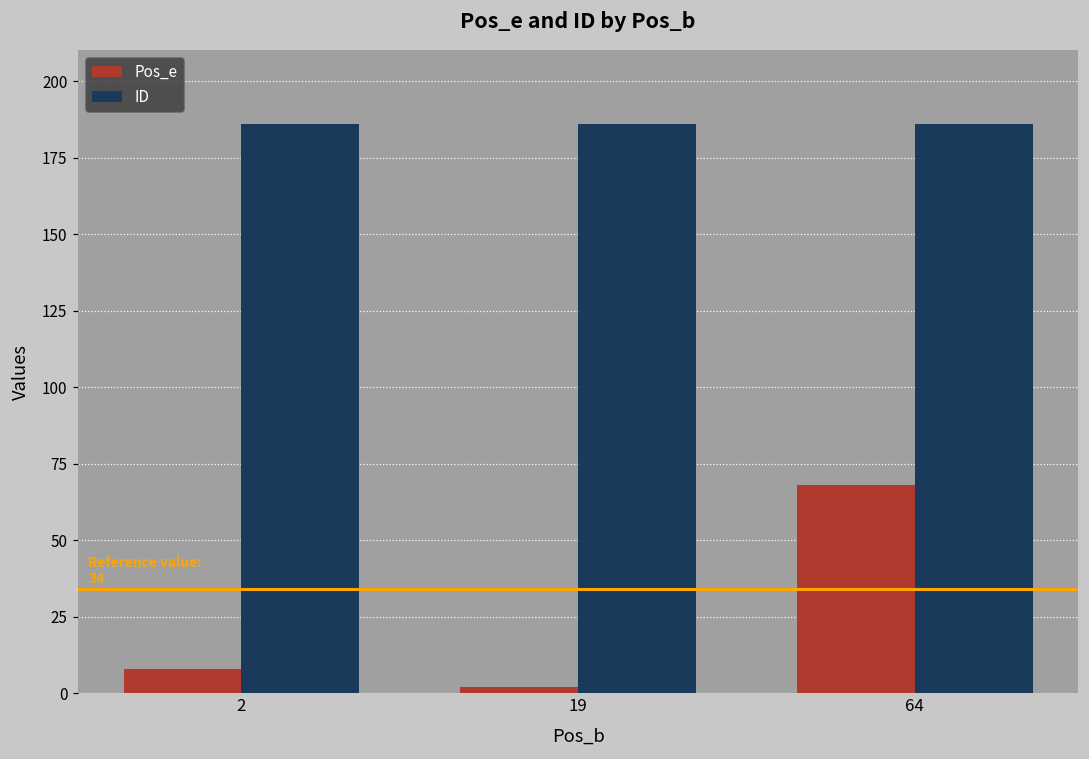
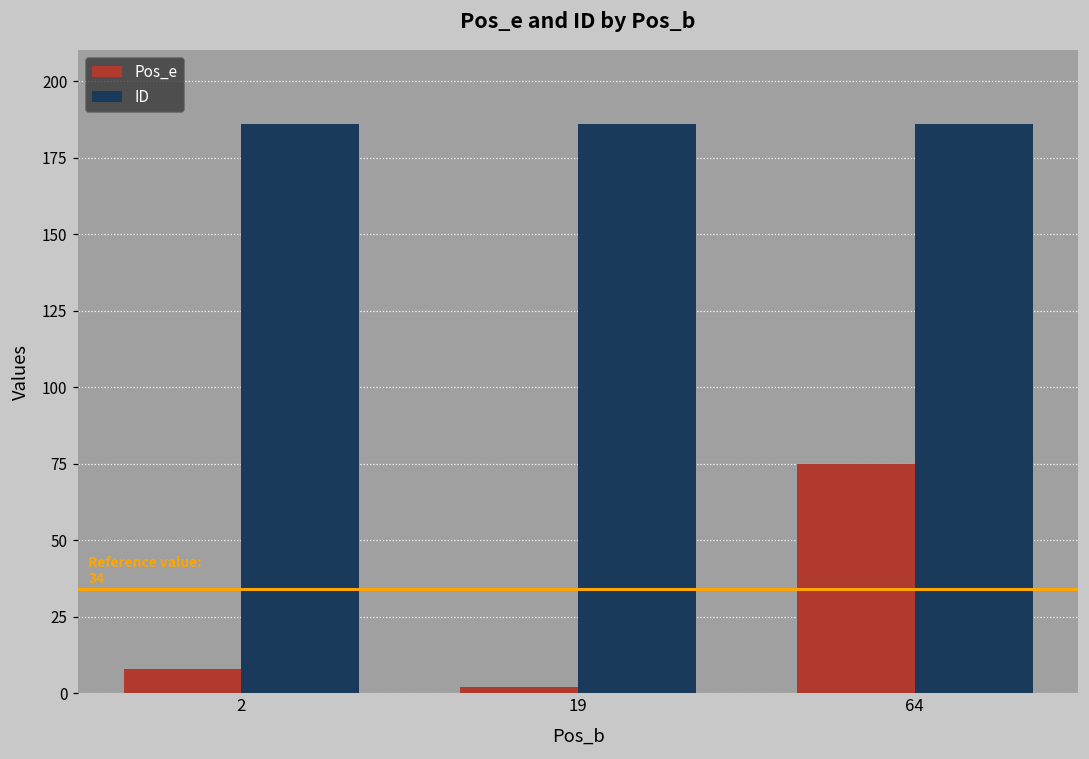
  {
    "Pos_e": {
      "2": 8,
      "19": 2,
-     "64": 68
+     "64": 75
    },
    "ID": {
      "2": 186,
      "19": 186,
      "64": 186
    }
  }
